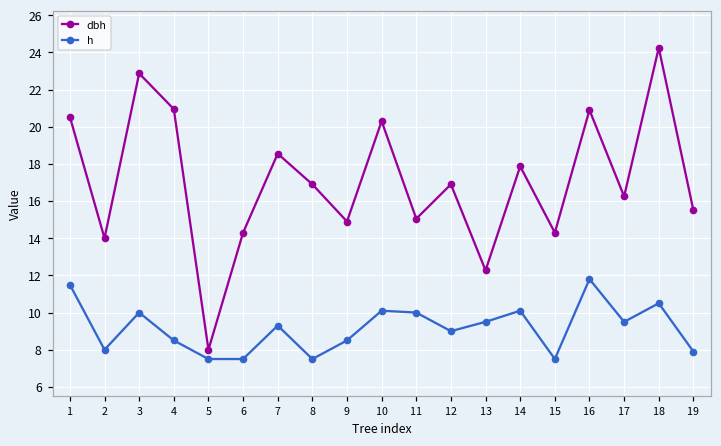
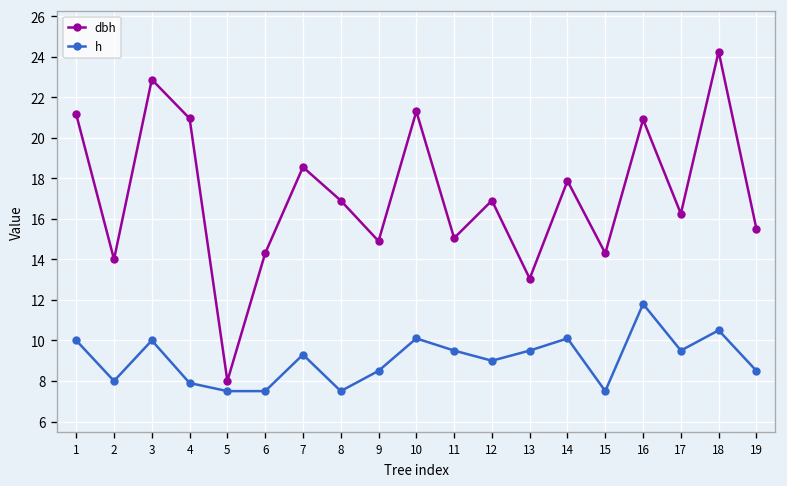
  {
    "dbh": {
-     "1": 20.5,
+     "1": 21.2,
      "2": 14.0,
      "3": 22.9,
      "4": 21.0,
      "5": 8.0,
      "6": 14.3,
      "7": 18.6,
      "8": 16.9,
      "9": 14.9,
-     "10": 20.3,
+     "10": 21.3,
      "11": 15.1,
      "12": 16.9,
-     "13": 12.3,
+     "13": 13.1,
      "14": 17.9,
      "15": 14.3,
      "16": 20.9,
      "17": 16.3,
      "18": 24.3,
      "19": 15.5
    },
    "h": {
-     "1": 11.5,
+     "1": 10.0,
      "2": 8.0,
      "3": 10.0,
-     "4": 8.5,
+     "4": 7.9,
      "5": 7.5,
      "6": 7.5,
      "7": 9.3,
      "8": 7.5,
      "9": 8.5,
      "10": 10.1,
-     "11": 10.0,
+     "11": 9.5,
      "12": 9.0,
      "13": 9.5,
      "14": 10.1,
      "15": 7.5,
      "16": 11.8,
      "17": 9.5,
      "18": 10.5,
-     "19": 7.9
+     "19": 8.5
    }
  }
